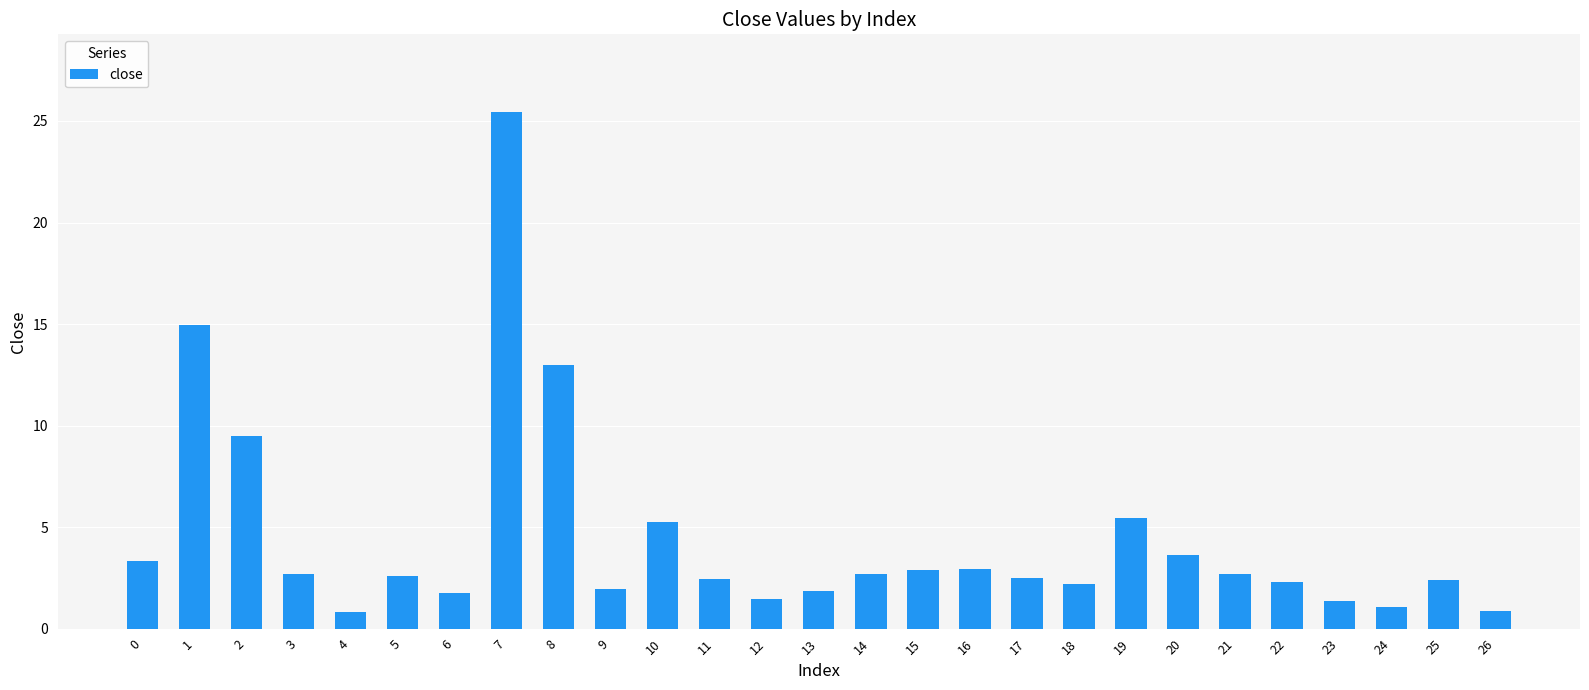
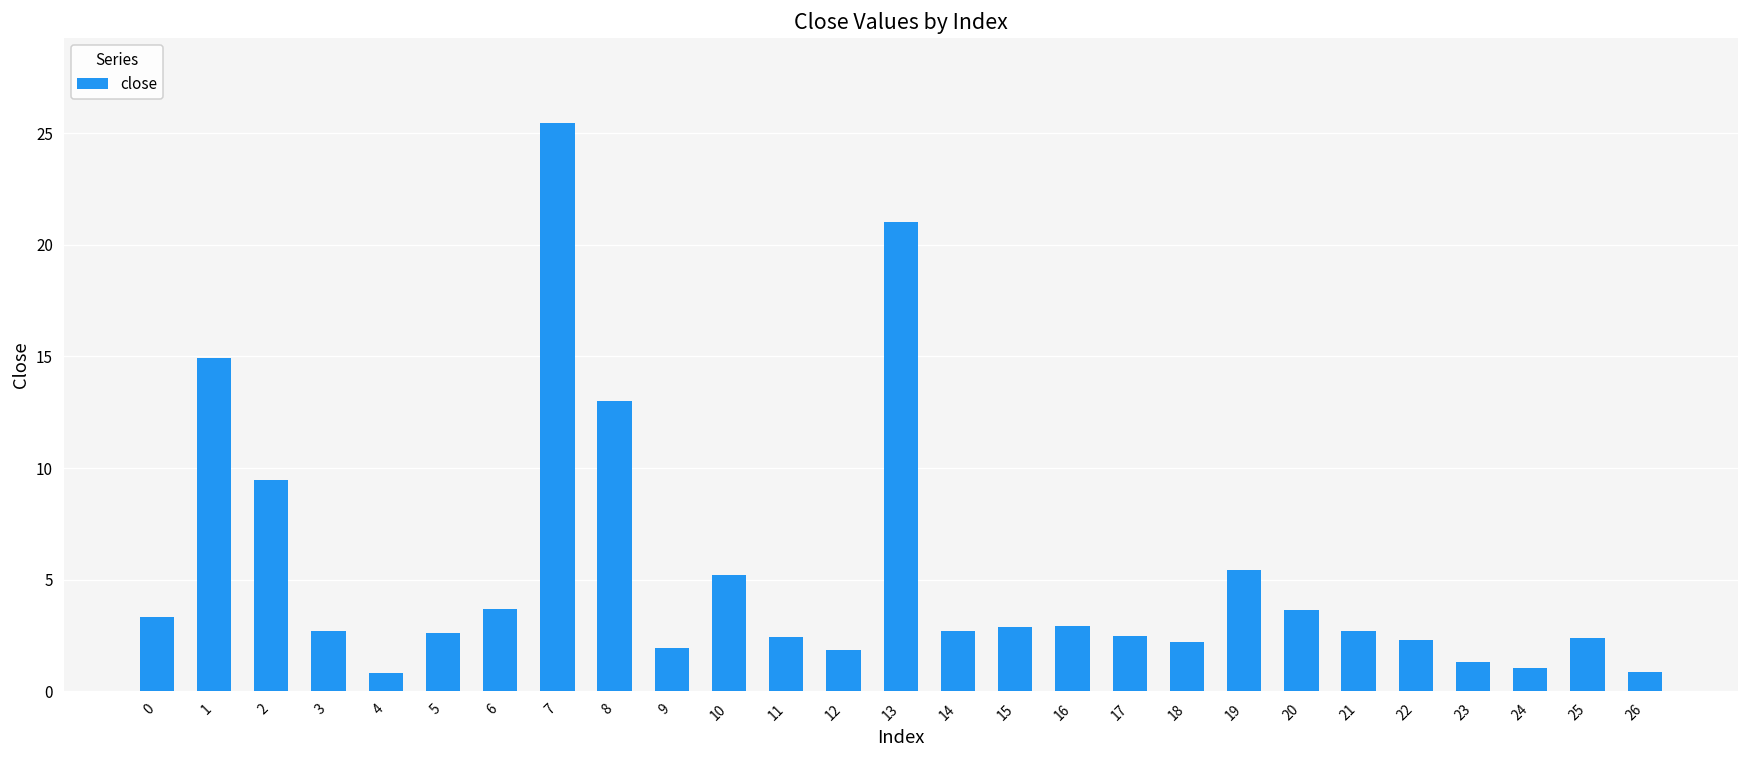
  {
    "0": 3.3,
    "1": 14.9,
    "2": 9.5,
    "3": 2.7,
    "4": 0.8,
    "5": 2.6,
-   "6": 1.8,
+   "6": 3.7,
    "7": 25.4,
    "8": 13.0,
    "9": 1.9,
    "10": 5.2,
    "11": 2.4,
-   "12": 1.5,
-   "13": 1.9,
+   "12": 1.9,
+   "13": 21.0,
    "14": 2.7,
    "15": 2.9,
    "16": 2.9,
    "17": 2.5,
    "18": 2.2,
    "19": 5.4,
    "20": 3.6,
    "21": 2.7,
    "22": 2.3,
    "23": 1.3,
    "24": 1.1,
    "25": 2.4,
    "26": 0.9
  }
